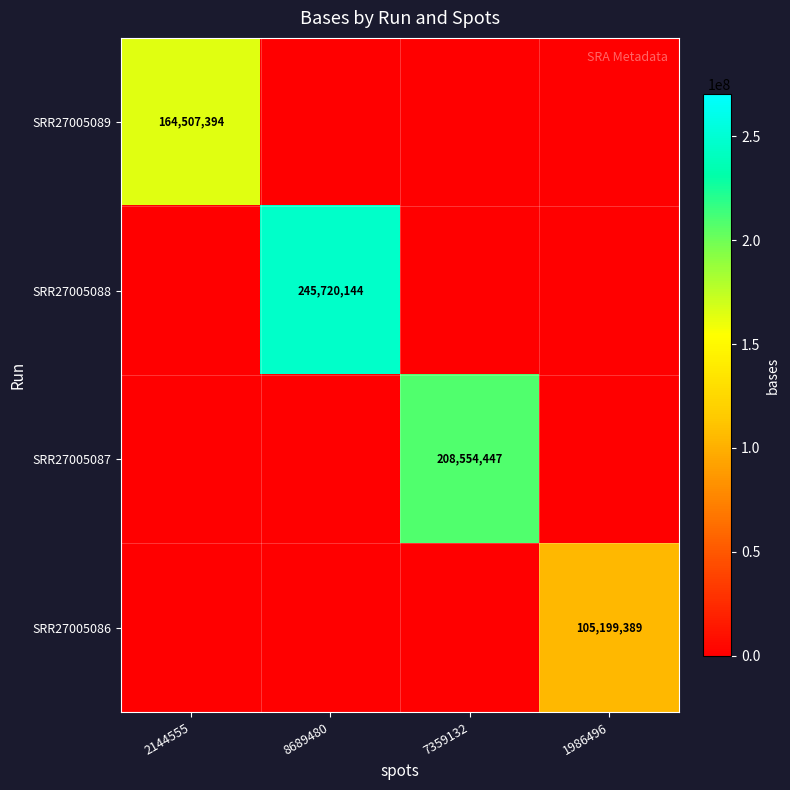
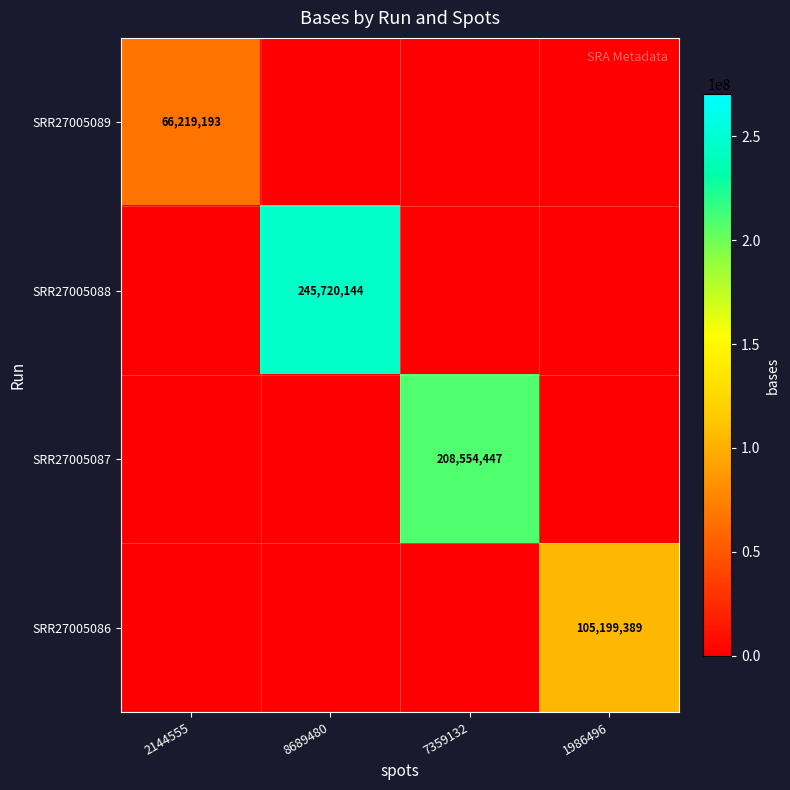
  {
    "SRR27005089": {
-     "2144555": "164,507,394"
+     "2144555": "66,219,193"
    },
    "SRR27005088": {
      "8689480": "245,720,144"
    },
    "SRR27005087": {
      "7359132": "208,554,447"
    },
    "SRR27005086": {
      "1986496": "105,199,389"
    }
  }
